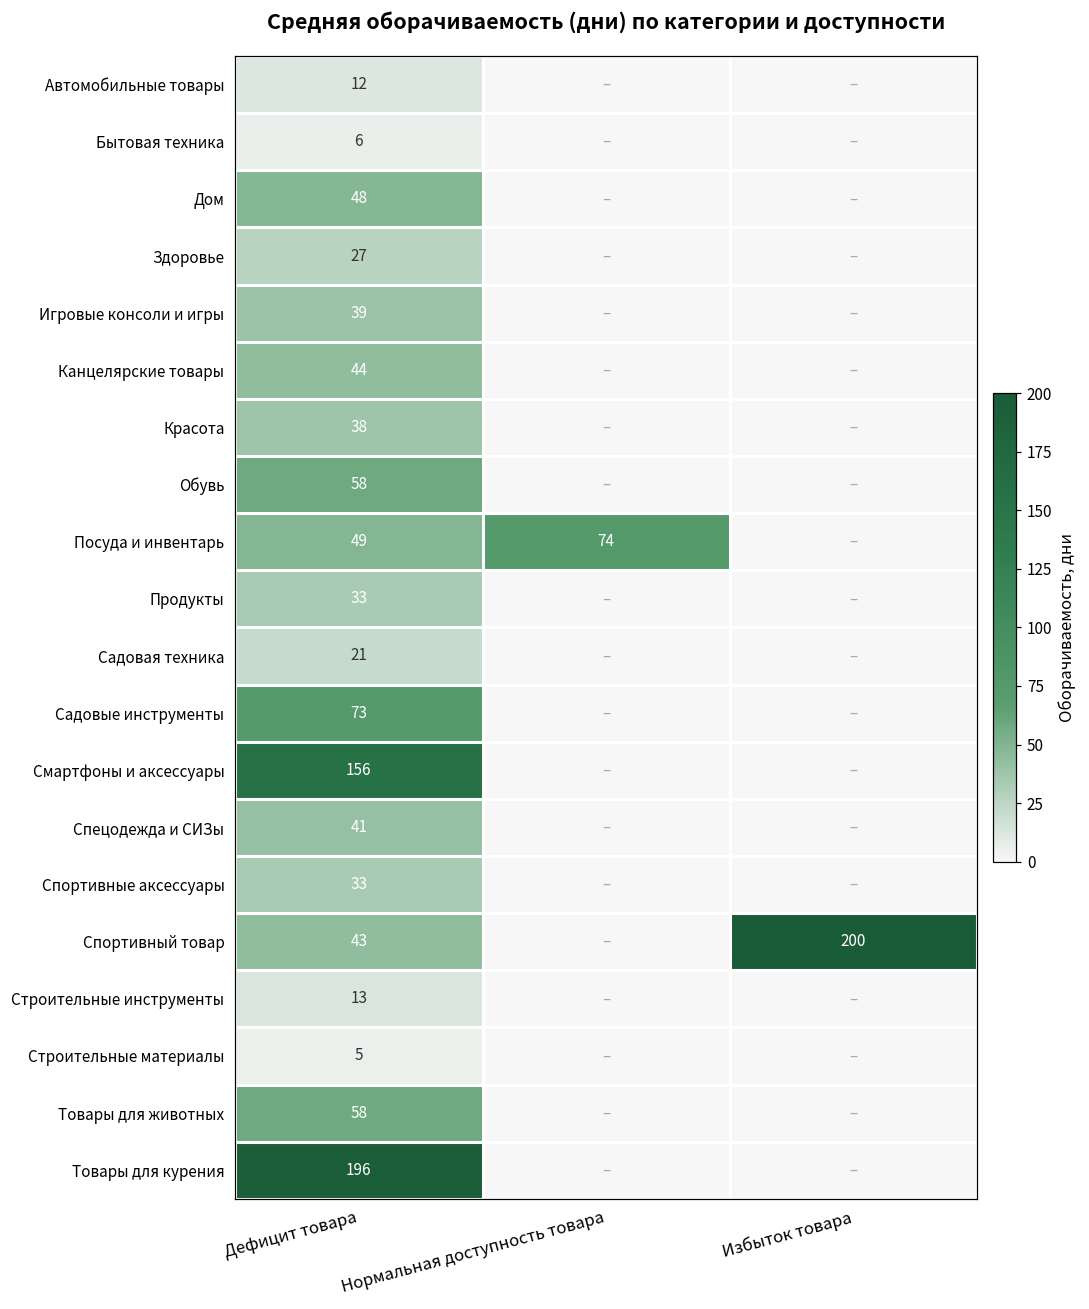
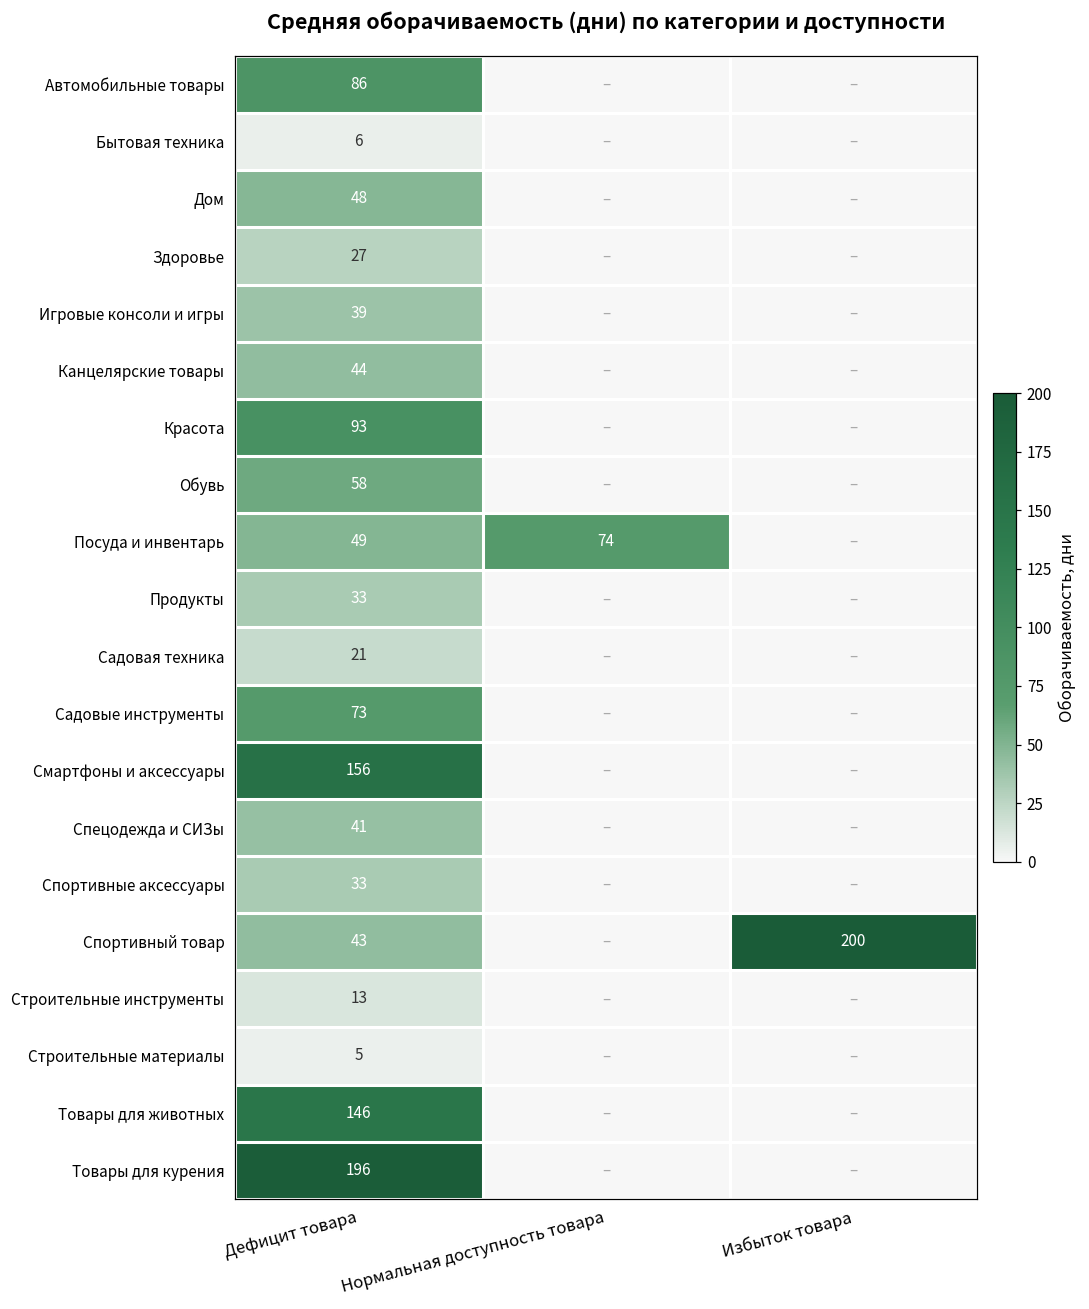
  {
    "Автомобильные товары": {
-     "Дефицит товара": 12
+     "Дефицит товара": 86
    },
    "Бытовая техника": {
      "Дефицит товара": 6
    },
    "Дом": {
      "Дефицит товара": 48
    },
    "Здоровье": {
      "Дефицит товара": 27
    },
    "Игровые консоли и игры": {
      "Дефицит товара": 39
    },
    "Канцелярские товары": {
      "Дефицит товара": 44
    },
    "Красота": {
-     "Дефицит товара": 38
+     "Дефицит товара": 93
    },
    "Обувь": {
      "Дефицит товара": 58
    },
    "Посуда и инвентарь": {
      "Дефицит товара": 49,
      "Нормальная доступность товара": 74
    },
    "Продукты": {
      "Дефицит товара": 33
    },
    "Садовая техника": {
      "Дефицит товара": 21
    },
    "Садовые инструменты": {
      "Дефицит товара": 73
    },
    "Смартфоны и аксессуары": {
      "Дефицит товара": 156
    },
    "Спецодежда и СИЗы": {
      "Дефицит товара": 41
    },
    "Спортивные аксессуары": {
      "Дефицит товара": 33
    },
    "Спортивный товар": {
      "Дефицит товара": 43,
      "Избыток товара": 200
    },
    "Строительные инструменты": {
      "Дефицит товара": 13
    },
    "Строительные материалы": {
      "Дефицит товара": 5
    },
    "Товары для животных": {
-     "Дефицит товара": 58
+     "Дефицит товара": 146
    },
    "Товары для курения": {
      "Дефицит товара": 196
    }
  }
